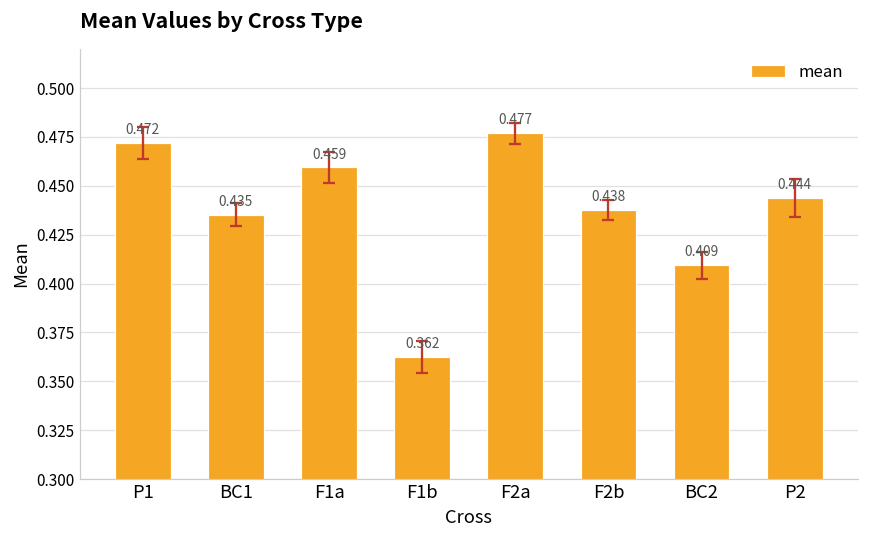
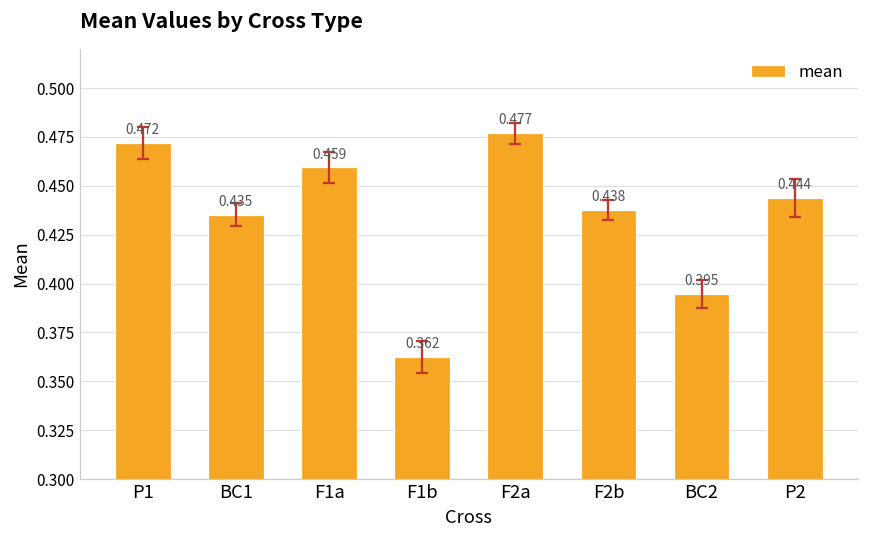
  {
    "mean": {
-     "BC2": 0.409
+     "BC2": 0.395
    }
  }
